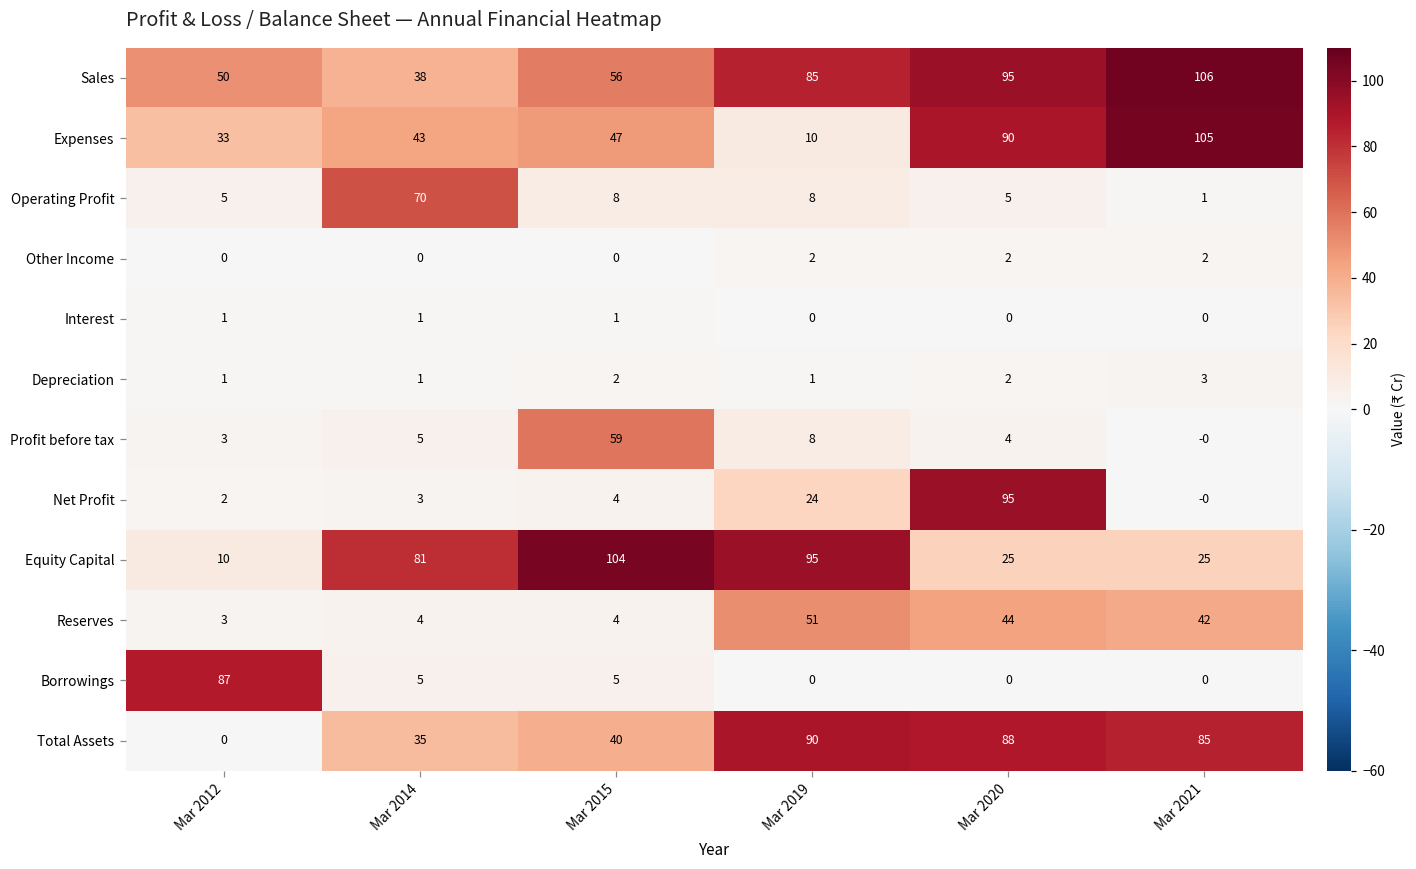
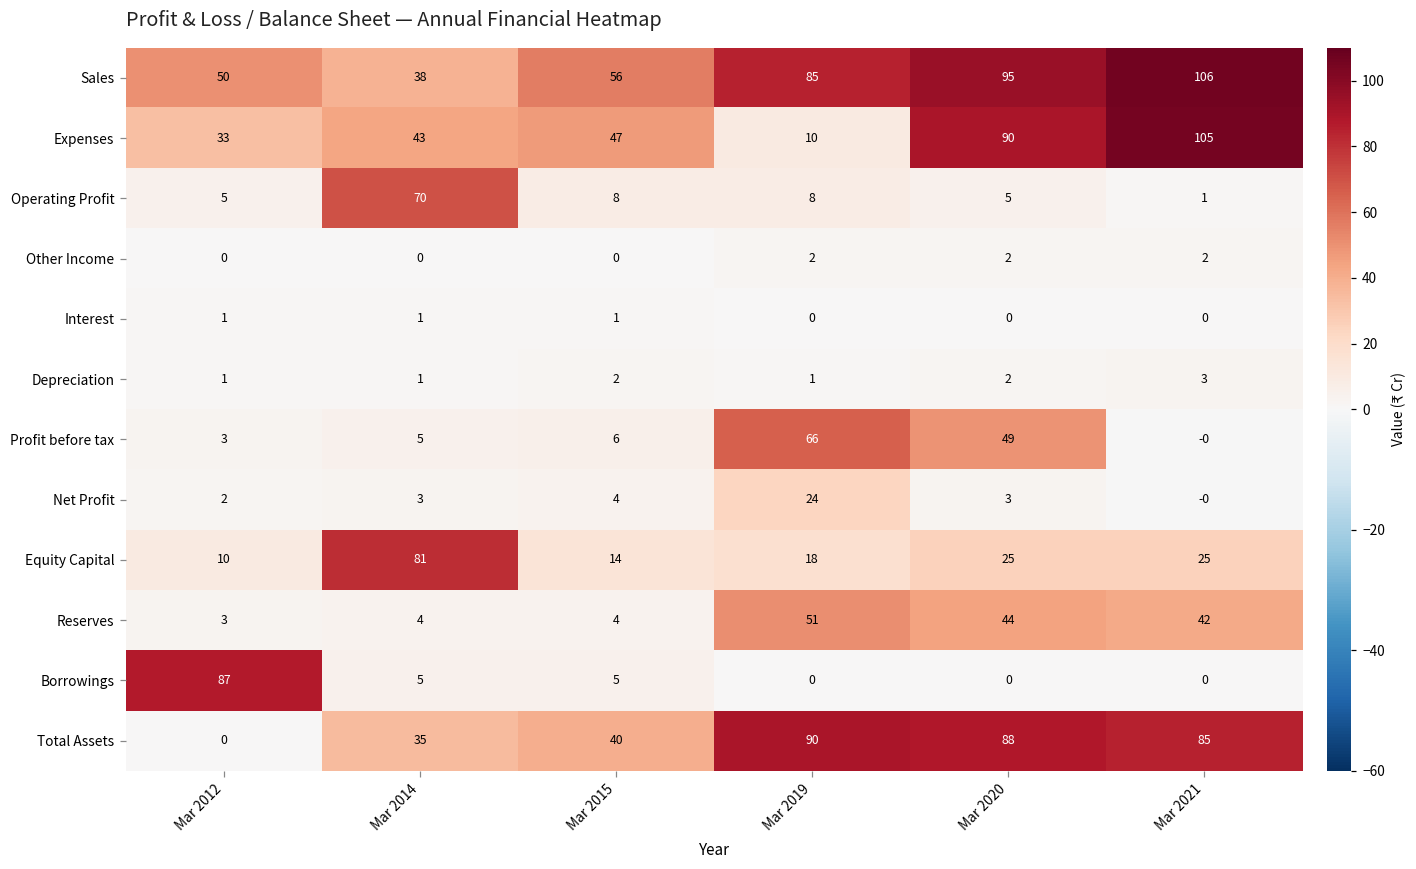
  {
    "Sales": {
      "Mar 2012": 50,
      "Mar 2014": 38,
      "Mar 2015": 56,
      "Mar 2019": 85,
      "Mar 2020": 95,
      "Mar 2021": 106
    },
    "Expenses": {
      "Mar 2012": 33,
      "Mar 2014": 43,
      "Mar 2015": 47,
      "Mar 2019": 10,
      "Mar 2020": 90,
      "Mar 2021": 105
    },
    "Operating Profit": {
      "Mar 2012": 5,
      "Mar 2014": 70,
      "Mar 2015": 8,
      "Mar 2019": 8,
      "Mar 2020": 5,
      "Mar 2021": 1
    },
    "Other Income": {
      "Mar 2012": 0,
      "Mar 2014": 0,
      "Mar 2015": 0,
      "Mar 2019": 2,
      "Mar 2020": 2,
      "Mar 2021": 2
    },
    "Interest": {
      "Mar 2012": 1,
      "Mar 2014": 1,
      "Mar 2015": 1,
      "Mar 2019": 0,
      "Mar 2020": 0,
      "Mar 2021": 0
    },
    "Depreciation": {
      "Mar 2012": 1,
      "Mar 2014": 1,
      "Mar 2015": 2,
      "Mar 2019": 1,
      "Mar 2020": 2,
      "Mar 2021": 3
    },
    "Profit before tax": {
      "Mar 2012": 3,
      "Mar 2014": 5,
-     "Mar 2015": 59,
-     "Mar 2019": 8,
-     "Mar 2020": 4,
+     "Mar 2015": 6,
+     "Mar 2019": 66,
+     "Mar 2020": 49,
      "Mar 2021": -0
    },
    "Net Profit": {
      "Mar 2012": 2,
      "Mar 2014": 3,
      "Mar 2015": 4,
      "Mar 2019": 24,
-     "Mar 2020": 95,
+     "Mar 2020": 3,
      "Mar 2021": -0
    },
    "Equity Capital": {
      "Mar 2012": 10,
      "Mar 2014": 81,
-     "Mar 2015": 104,
-     "Mar 2019": 95,
+     "Mar 2015": 14,
+     "Mar 2019": 18,
      "Mar 2020": 25,
      "Mar 2021": 25
    },
    "Reserves": {
      "Mar 2012": 3,
      "Mar 2014": 4,
      "Mar 2015": 4,
      "Mar 2019": 51,
      "Mar 2020": 44,
      "Mar 2021": 42
    },
    "Borrowings": {
      "Mar 2012": 87,
      "Mar 2014": 5,
      "Mar 2015": 5,
      "Mar 2019": 0,
      "Mar 2020": 0,
      "Mar 2021": 0
    },
    "Total Assets": {
      "Mar 2012": 0,
      "Mar 2014": 35,
      "Mar 2015": 40,
      "Mar 2019": 90,
      "Mar 2020": 88,
      "Mar 2021": 85
    }
  }
